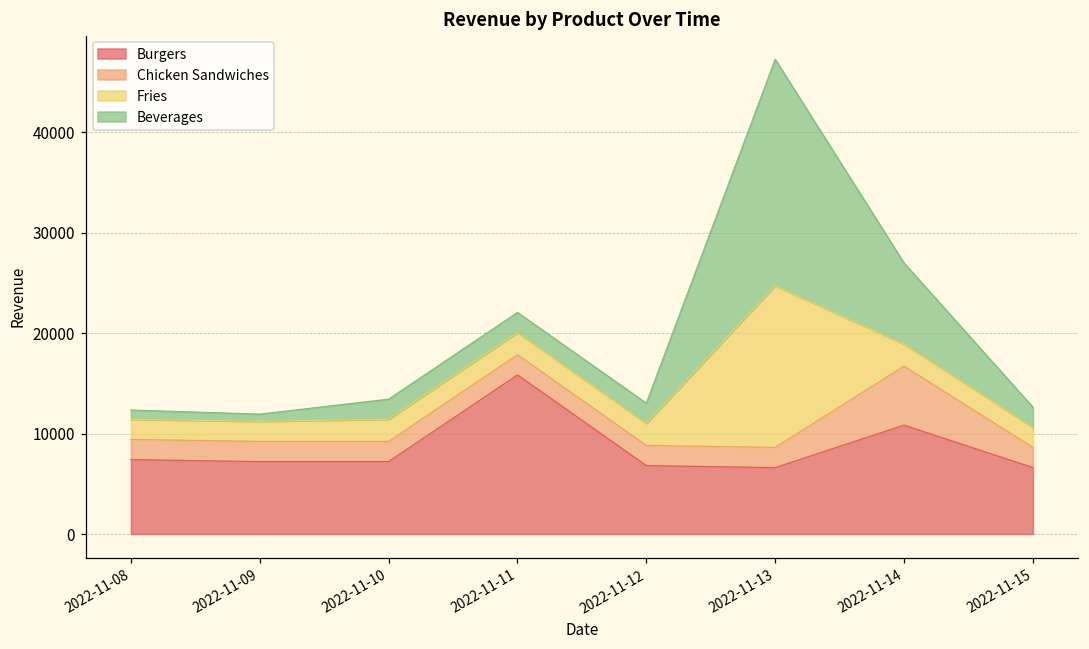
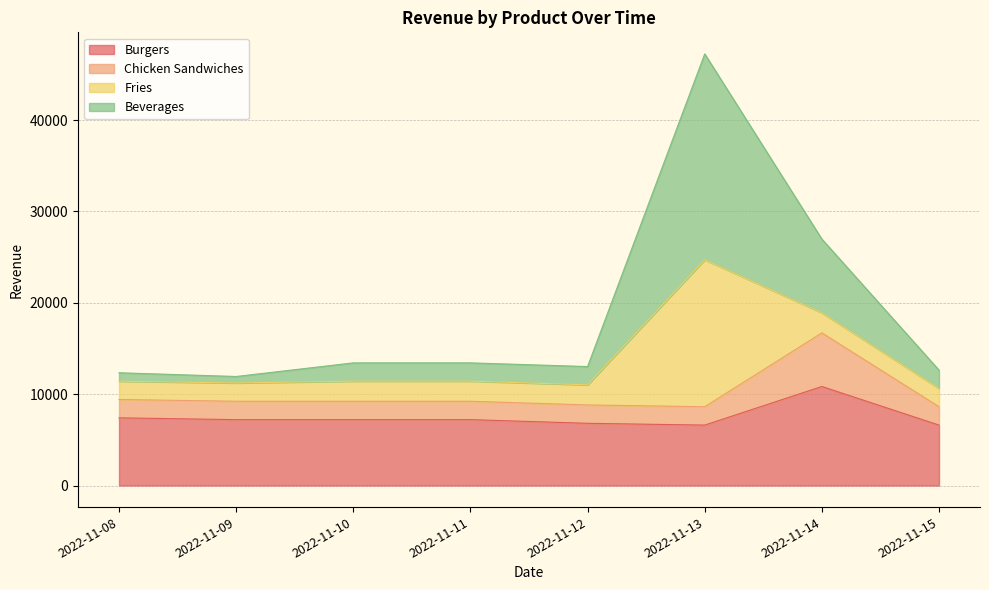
  {
    "Burgers": {
      "2022-11-08": 7000,
      "2022-11-09": 7000,
      "2022-11-10": 7000,
-     "2022-11-11": 16000,
+     "2022-11-11": 7000,
      "2022-11-12": 7000,
      "2022-11-13": 7000,
      "2022-11-14": 11000,
      "2022-11-15": 7000
    },
    "Beverages": {
      "2022-11-08": 1000,
      "2022-11-09": 1000,
      "2022-11-10": 2000,
      "2022-11-11": 2000,
      "2022-11-12": 2000,
      "2022-11-13": 23000,
      "2022-11-14": 8000,
      "2022-11-15": 2000
    }
  }
